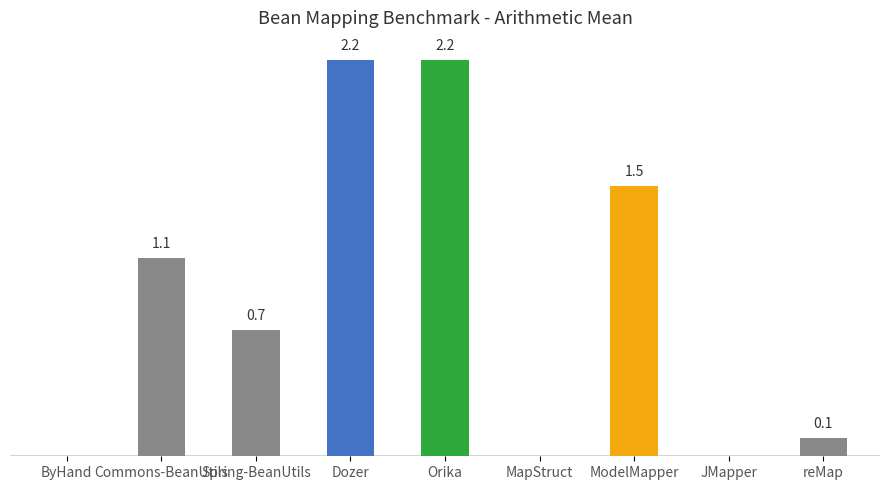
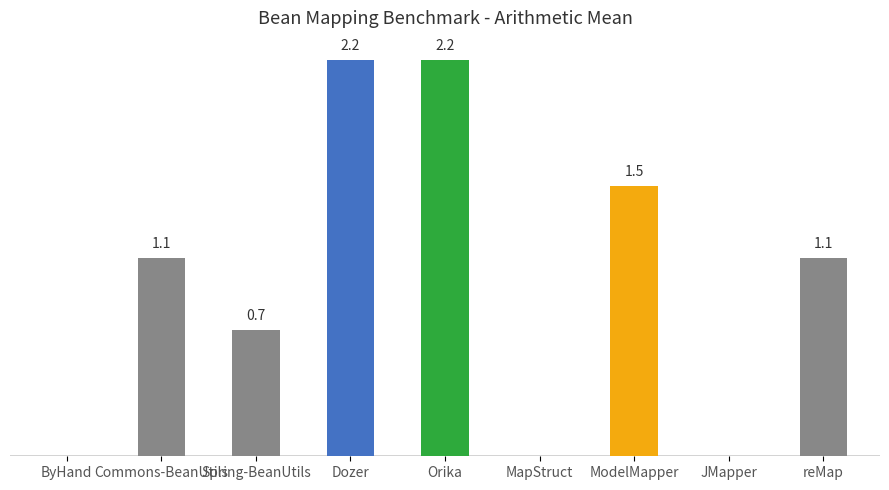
  {
    "Dozer": 2.2,
    "Orika": 2.2,
    "ModelMapper": 1.5,
-   "reMap": 0.1
+   "reMap": 1.1
  }
